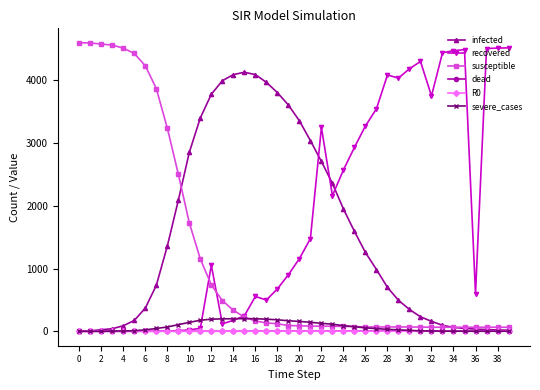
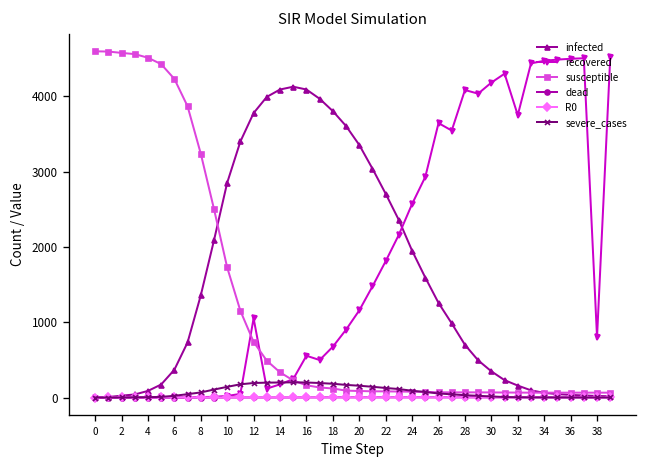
  {
    "recovered": {
      "12": 1100,
      "16": 600,
      "18": 700,
      "20": 1200,
-     "22": 3200,
+     "22": 1800,
      "24": 2600,
-     "26": 3300,
+     "26": 3600,
      "28": 4100,
      "30": 4200,
      "32": 3700,
      "34": 4500,
-     "36": 600,
-     "38": 4500
+     "36": 4500,
+     "38": 800
    }
  }
